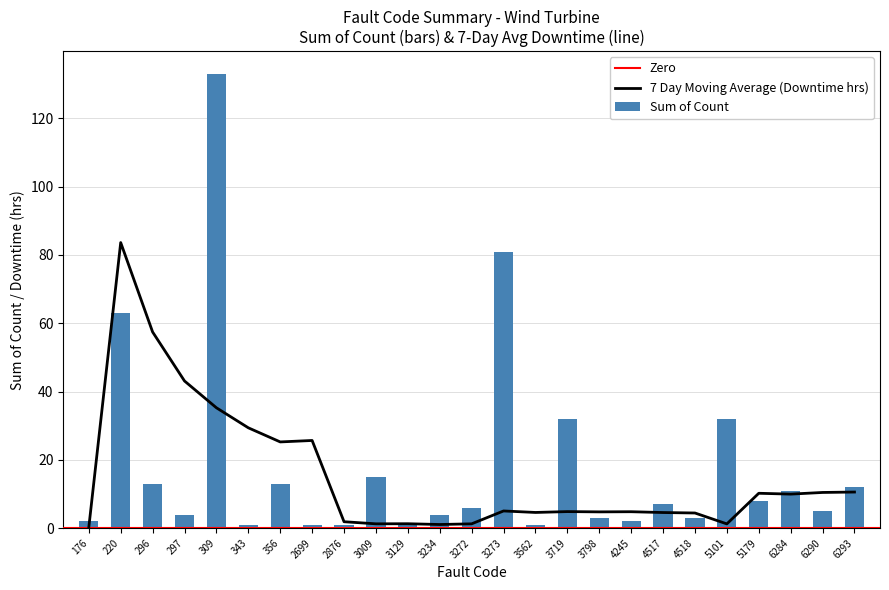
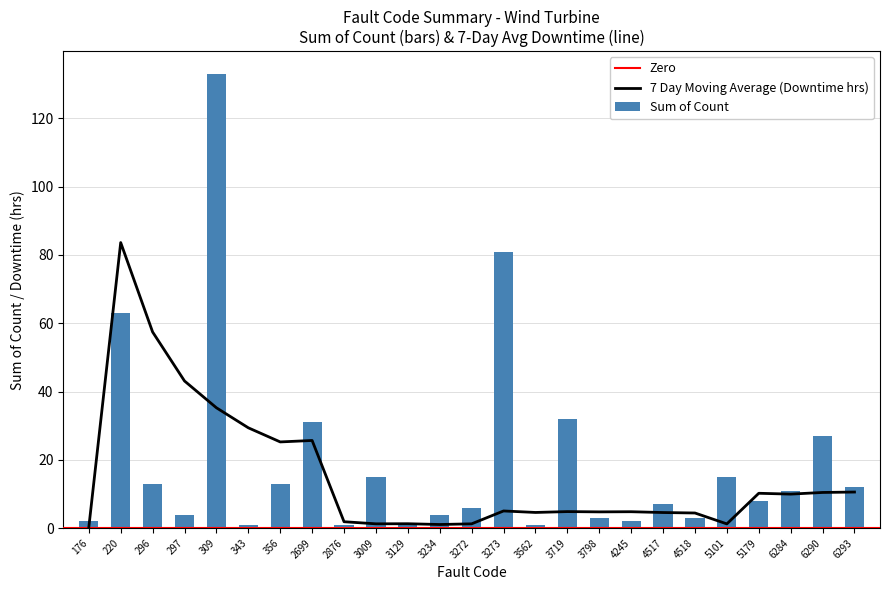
  {
    "Sum of Count": {
      "176": 2,
      "220": 63,
      "296": 13,
      "297": 4,
      "309": 133,
      "343": 1,
      "356": 13,
-     "2699": 1,
+     "2699": 31,
      "2876": 1,
      "3009": 15,
      "3129": 1,
      "3234": 4,
      "3272": 6,
      "3273": 81,
      "3562": 1,
      "3719": 32,
      "3798": 3,
      "4245": 2,
      "4517": 7,
      "4518": 3,
-     "5101": 32,
+     "5101": 15,
      "5179": 8,
      "6284": 11,
-     "6290": 5,
+     "6290": 27,
      "6293": 12
    },
    "7 Day Moving Average (Downtime hrs)": {
      "176": 0,
      "220": 84,
      "296": 57,
      "297": 43,
      "309": 35,
      "343": 29,
      "356": 25,
      "2699": 26,
      "2876": 2,
      "3009": 1,
      "3129": 1,
      "3234": 1,
      "3272": 1,
      "3273": 5,
      "3562": 5,
      "3719": 5,
      "3798": 5,
      "4245": 5,
      "4517": 5,
      "4518": 4,
      "5101": 1,
      "5179": 10,
      "6284": 10,
      "6290": 10,
      "6293": 11
    }
  }
